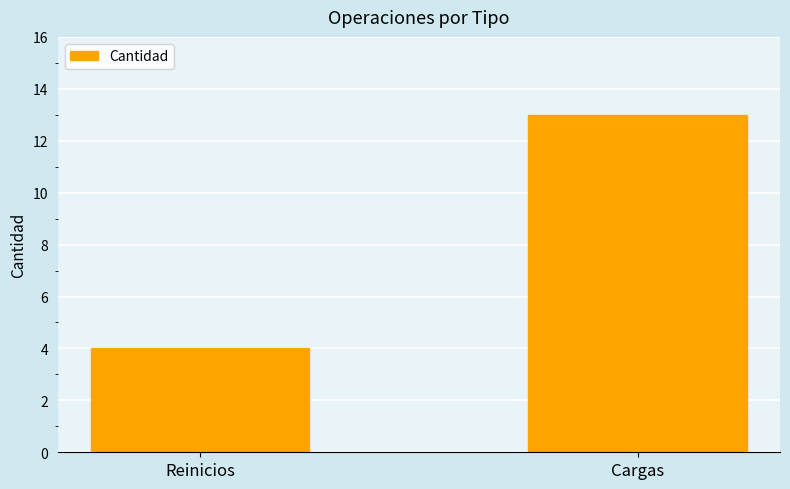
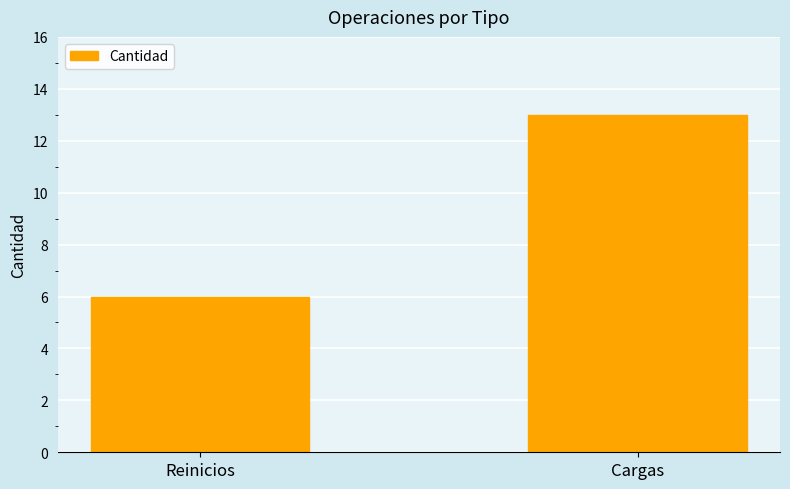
  {
-   "Reinicios": 4,
+   "Reinicios": 6,
    "Cargas": 13
  }
